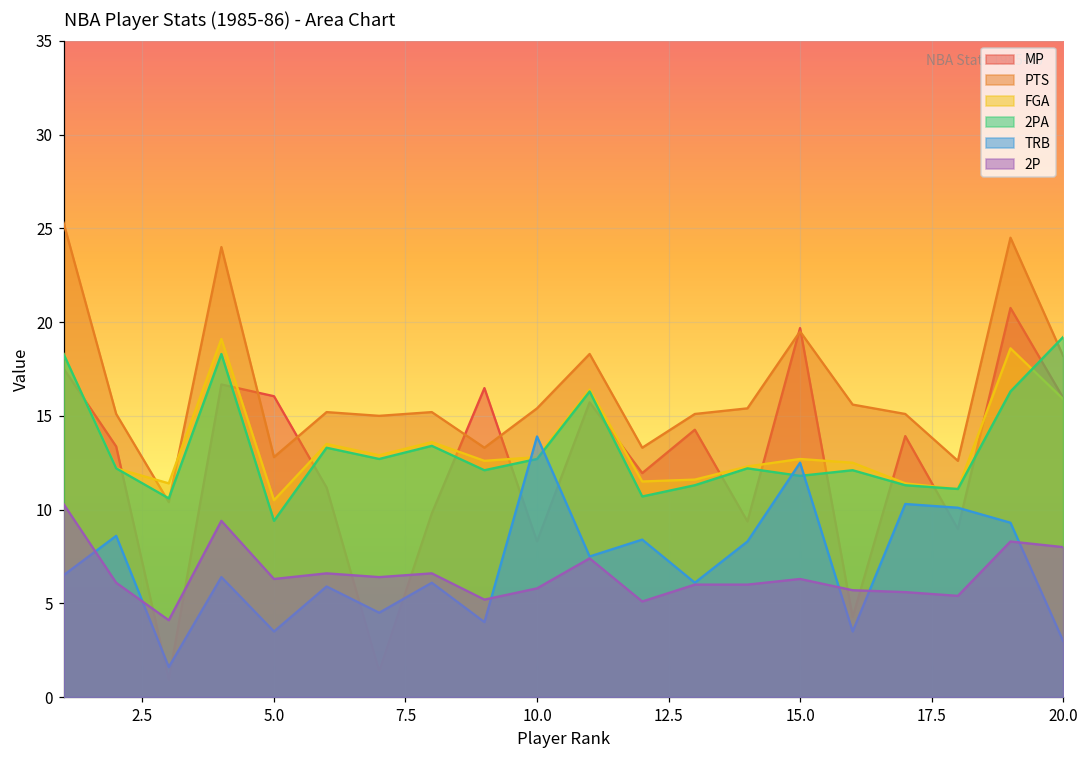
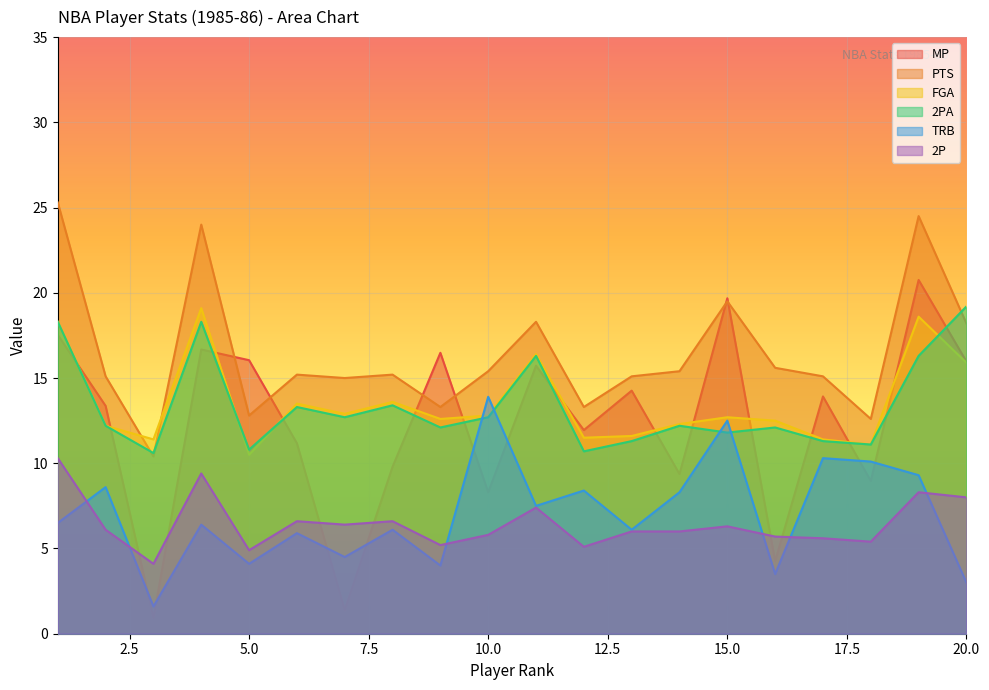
  {
    "2PA": {
-     "5.0": 9.4,
+     "5.0": 10.8,
      "15.0": 11.8,
      "20.0": 19.2
    },
    "TRB": {
-     "5.0": 3.5,
+     "5.0": 4.1,
      "10.0": 13.9,
      "15.0": 12.5,
      "20.0": 3.0
    },
    "2P": {
-     "5.0": 6.3,
+     "5.0": 4.9,
      "10.0": 5.8,
      "15.0": 6.3,
      "20.0": 8.0
    }
  }
